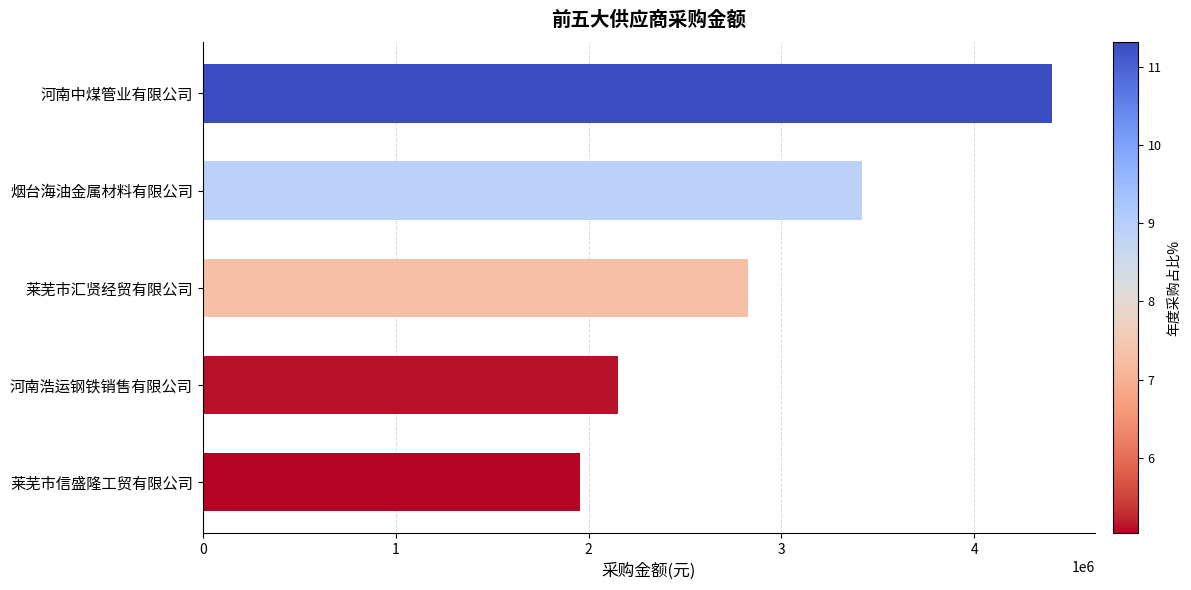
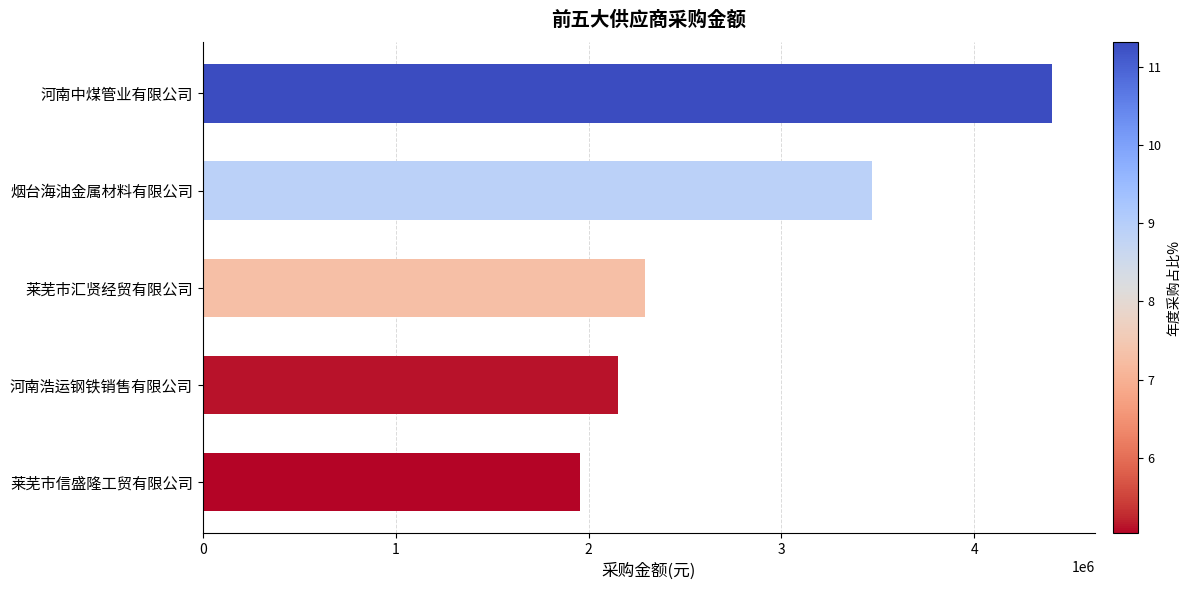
  {
    "河南中煤管业有限公司": 4400000,
-   "烟台海油金属材料有限公司": 3420000,
-   "莱芜市汇贤经贸有限公司": 2830000,
+   "烟台海油金属材料有限公司": 3470000,
+   "莱芜市汇贤经贸有限公司": 2290000,
    "河南浩运钢铁销售有限公司": 2150000,
    "莱芜市信盛隆工贸有限公司": 1960000
  }
